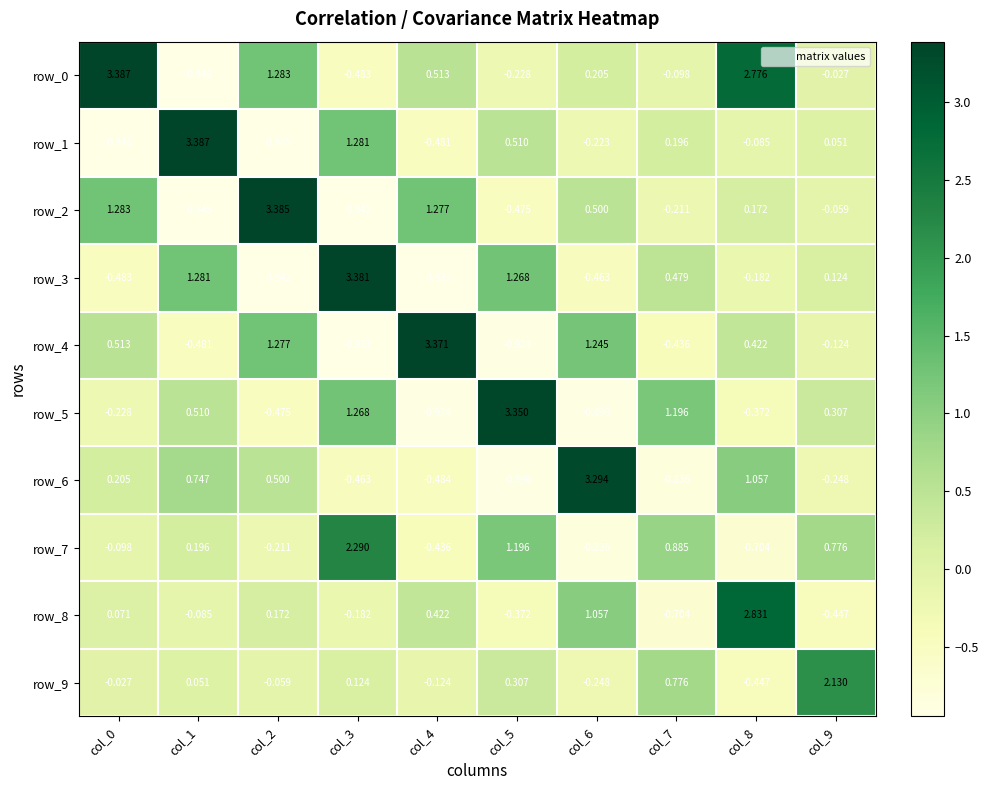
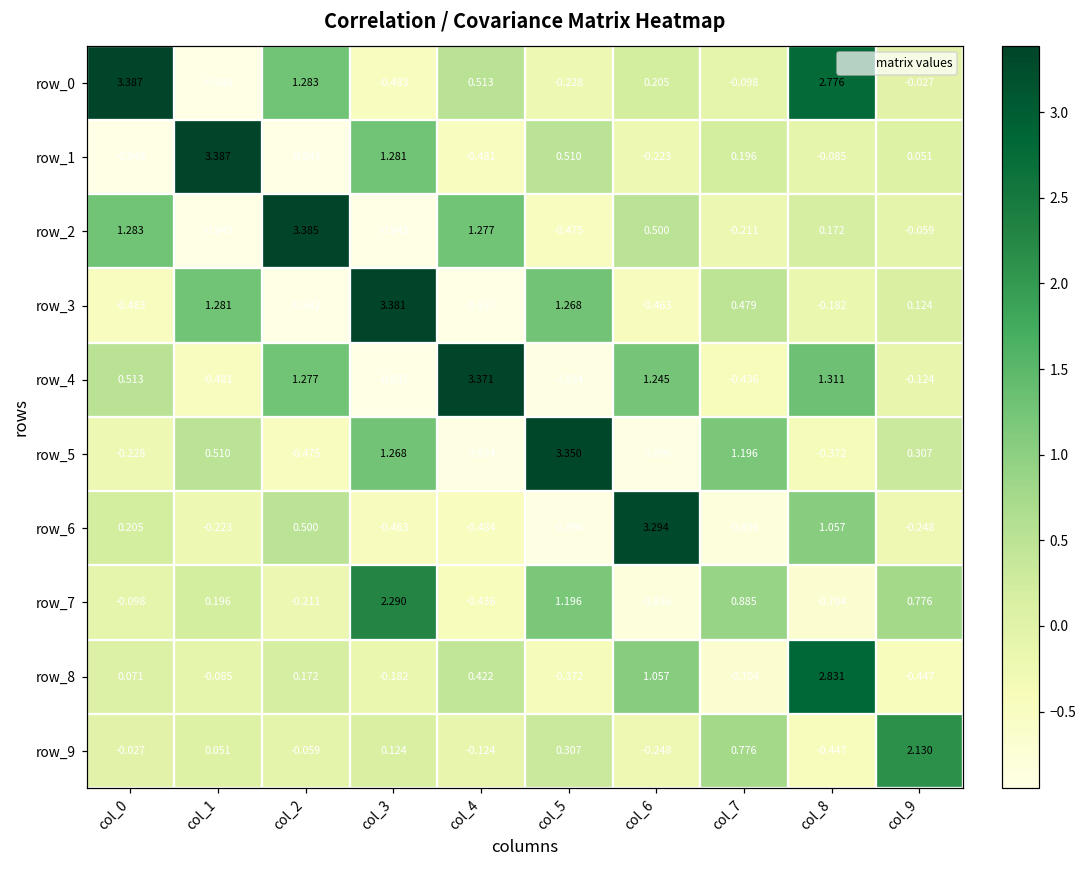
  {
    "row_0": {
      "col_0": 3.387,
      "col_2": 1.283,
      "col_3": -0.483,
      "col_4": 0.513,
      "col_5": -0.228,
      "col_6": 0.205,
      "col_7": -0.098,
      "col_8": 2.776,
      "col_9": -0.027
    },
    "row_1": {
      "col_1": 3.387,
      "col_3": 1.281,
      "col_4": -0.481,
      "col_5": 0.510,
      "col_6": -0.223,
      "col_7": 0.196,
      "col_8": -0.085,
      "col_9": 0.051
    },
    "row_2": {
      "col_0": 1.283,
      "col_2": 3.385,
      "col_4": 1.277,
      "col_5": -0.475,
      "col_6": 0.500,
      "col_7": -0.211,
      "col_8": 0.172,
      "col_9": -0.059
    },
    "row_3": {
      "col_0": -0.483,
      "col_1": 1.281,
      "col_3": 3.381,
      "col_5": 1.268,
      "col_6": -0.463,
      "col_7": 0.479,
      "col_8": -0.182,
      "col_9": 0.124
    },
    "row_4": {
      "col_0": 0.513,
      "col_1": -0.481,
      "col_2": 1.277,
      "col_4": 3.371,
      "col_6": 1.245,
      "col_7": -0.436,
-     "col_8": 0.422,
+     "col_8": 1.311,
      "col_9": -0.124
    },
    "row_5": {
      "col_0": -0.228,
      "col_1": 0.510,
      "col_2": -0.475,
      "col_3": 1.268,
      "col_5": 3.350,
      "col_7": 1.196,
      "col_8": -0.372,
      "col_9": 0.307
    },
    "row_6": {
      "col_0": 0.205,
-     "col_1": 0.747,
+     "col_1": -0.223,
      "col_2": 0.500,
      "col_3": -0.463,
      "col_4": -0.484,
      "col_6": 3.294,
      "col_8": 1.057,
      "col_9": -0.248
    },
    "row_7": {
      "col_0": -0.098,
      "col_1": 0.196,
      "col_2": -0.211,
      "col_3": 2.290,
      "col_4": -0.436,
      "col_5": 1.196,
      "col_7": 0.885,
      "col_9": 0.776
    },
    "row_8": {
      "col_0": 0.071,
      "col_1": -0.085,
      "col_2": 0.172,
      "col_3": -0.182,
      "col_4": 0.422,
      "col_5": -0.372,
      "col_6": 1.057,
      "col_8": 2.831,
      "col_9": -0.447
    },
    "row_9": {
      "col_0": -0.027,
      "col_1": 0.051,
      "col_2": -0.059,
      "col_3": 0.124,
      "col_4": -0.124,
      "col_5": 0.307,
      "col_6": -0.248,
      "col_7": 0.776,
      "col_8": -0.447,
      "col_9": 2.130
    }
  }
